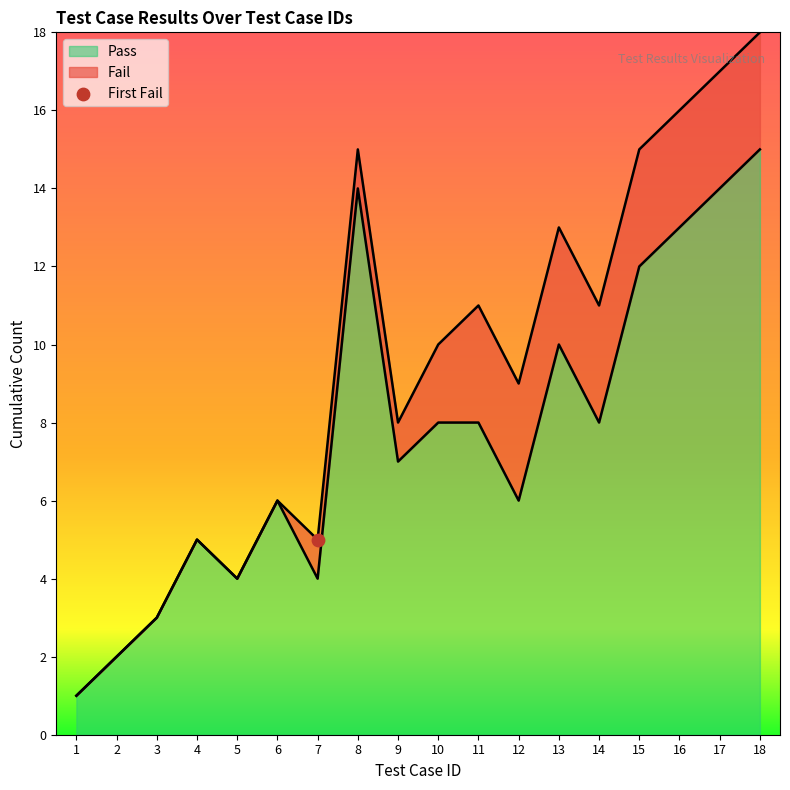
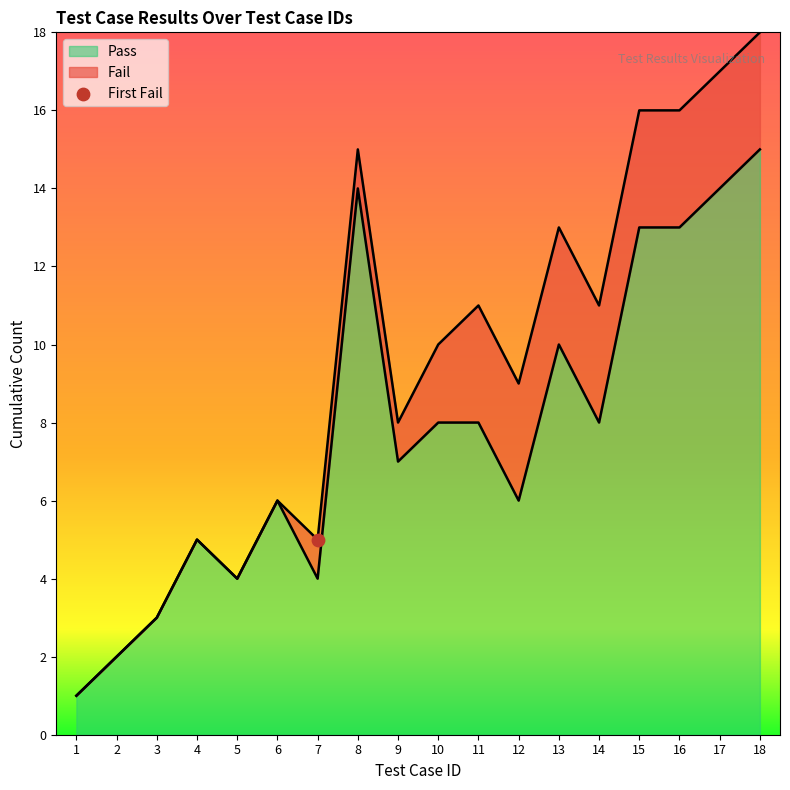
  {
    "Pass": {
      "7": 4,
      "8": 14,
      "9": 7,
      "10": 8,
      "11": 8,
      "12": 6,
      "13": 10,
      "14": 8,
-     "15": 12,
+     "15": 13,
      "16": 13,
      "17": 14,
      "18": 15
    }
  }
